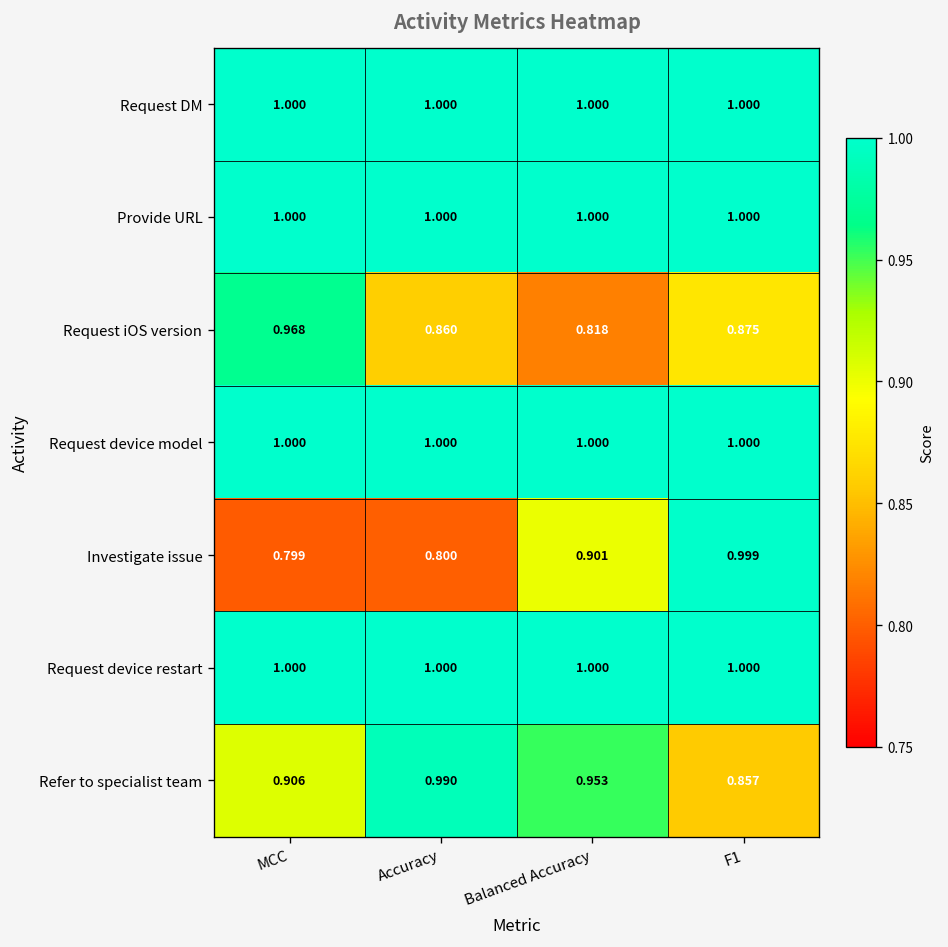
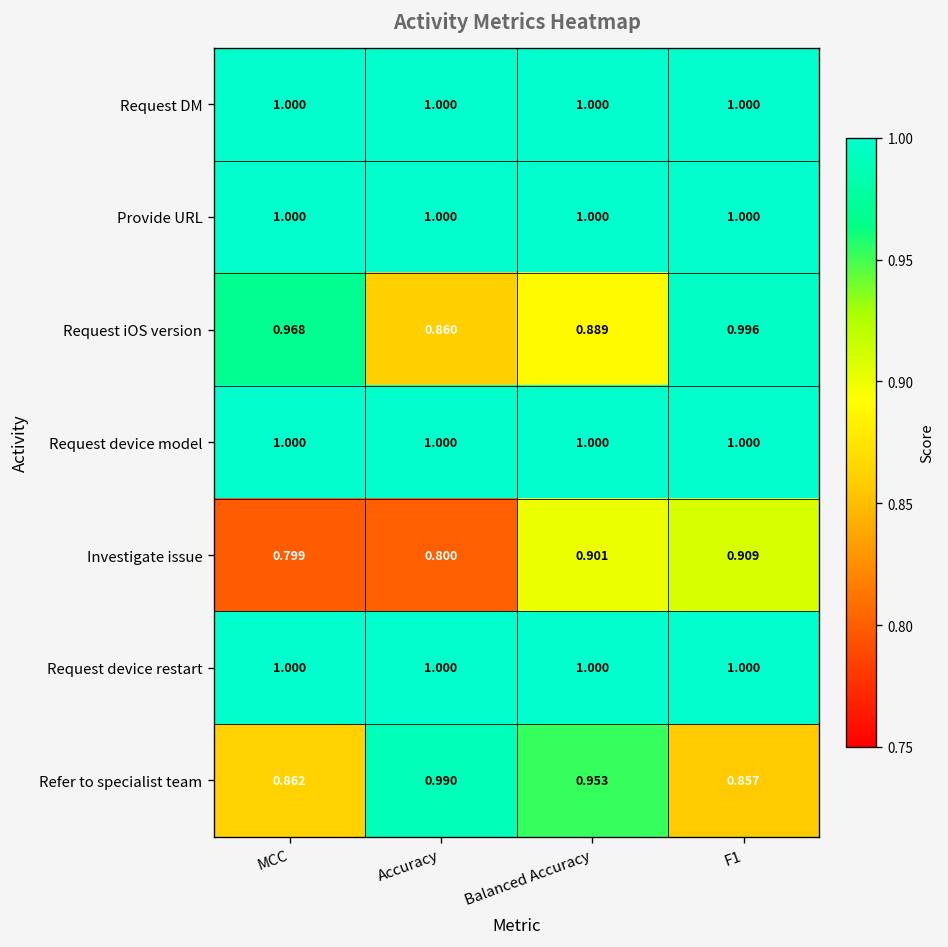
  {
    "Request DM": {
      "MCC": 1.000,
      "Accuracy": 1.000,
      "Balanced Accuracy": 1.000,
      "F1": 1.000
    },
    "Provide URL": {
      "MCC": 1.000,
      "Accuracy": 1.000,
      "Balanced Accuracy": 1.000,
      "F1": 1.000
    },
    "Request iOS version": {
      "MCC": 0.968,
      "Accuracy": 0.860,
-     "Balanced Accuracy": 0.818,
-     "F1": 0.875
+     "Balanced Accuracy": 0.889,
+     "F1": 0.996
    },
    "Request device model": {
      "MCC": 1.000,
      "Accuracy": 1.000,
      "Balanced Accuracy": 1.000,
      "F1": 1.000
    },
    "Investigate issue": {
      "MCC": 0.799,
      "Accuracy": 0.800,
      "Balanced Accuracy": 0.901,
-     "F1": 0.999
+     "F1": 0.909
    },
    "Request device restart": {
      "MCC": 1.000,
      "Accuracy": 1.000,
      "Balanced Accuracy": 1.000,
      "F1": 1.000
    },
    "Refer to specialist team": {
-     "MCC": 0.906,
+     "MCC": 0.862,
      "Accuracy": 0.990,
      "Balanced Accuracy": 0.953,
      "F1": 0.857
    }
  }
